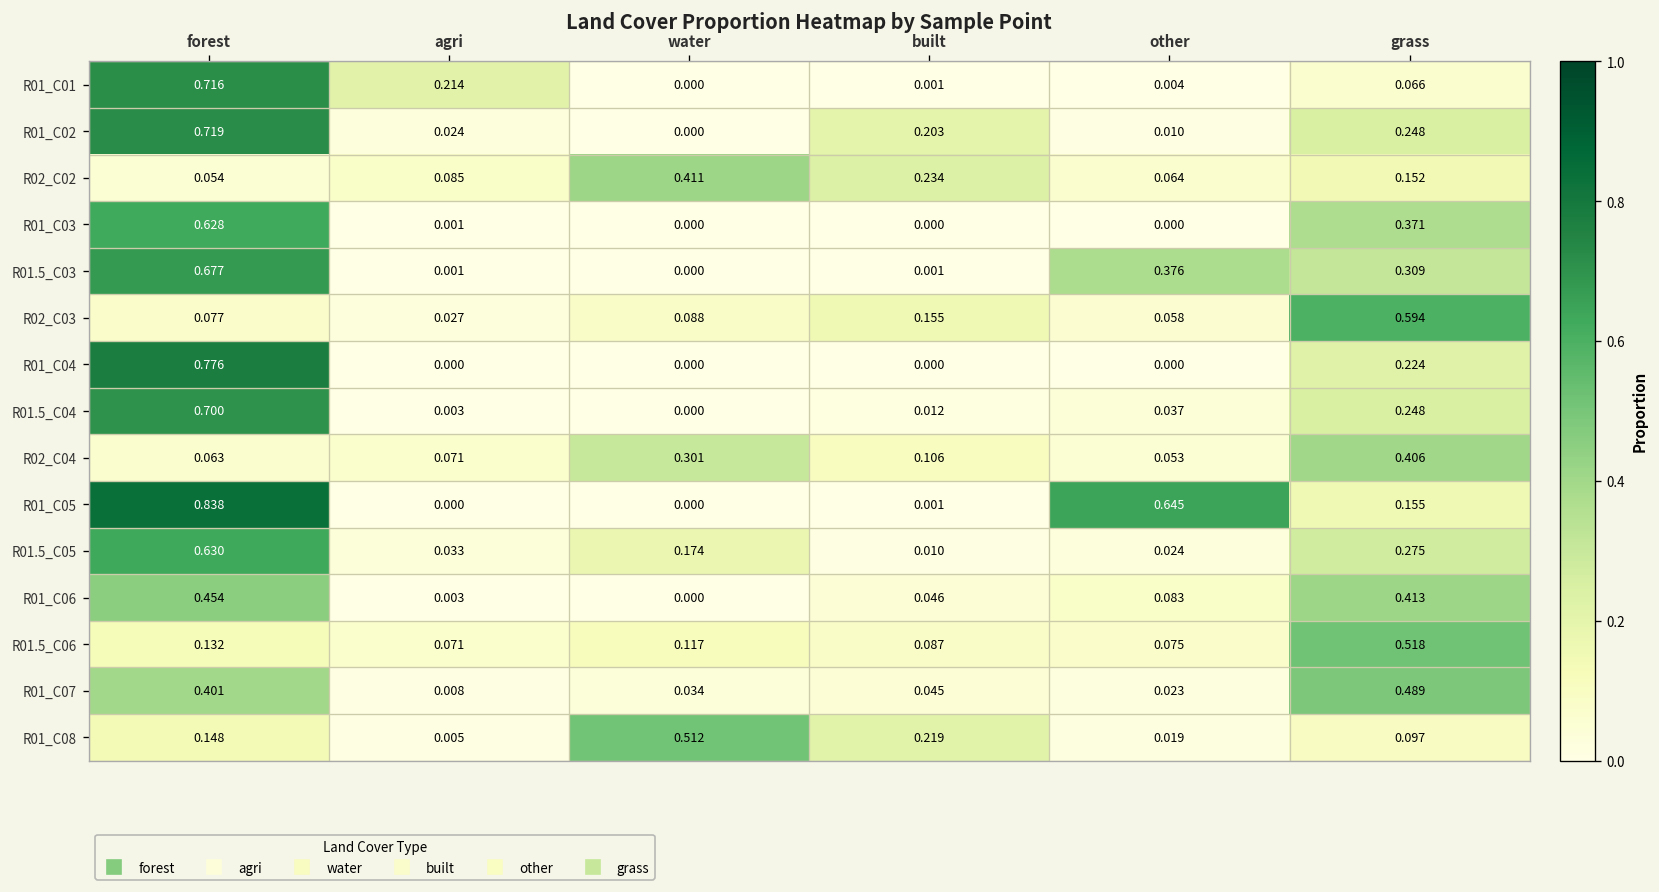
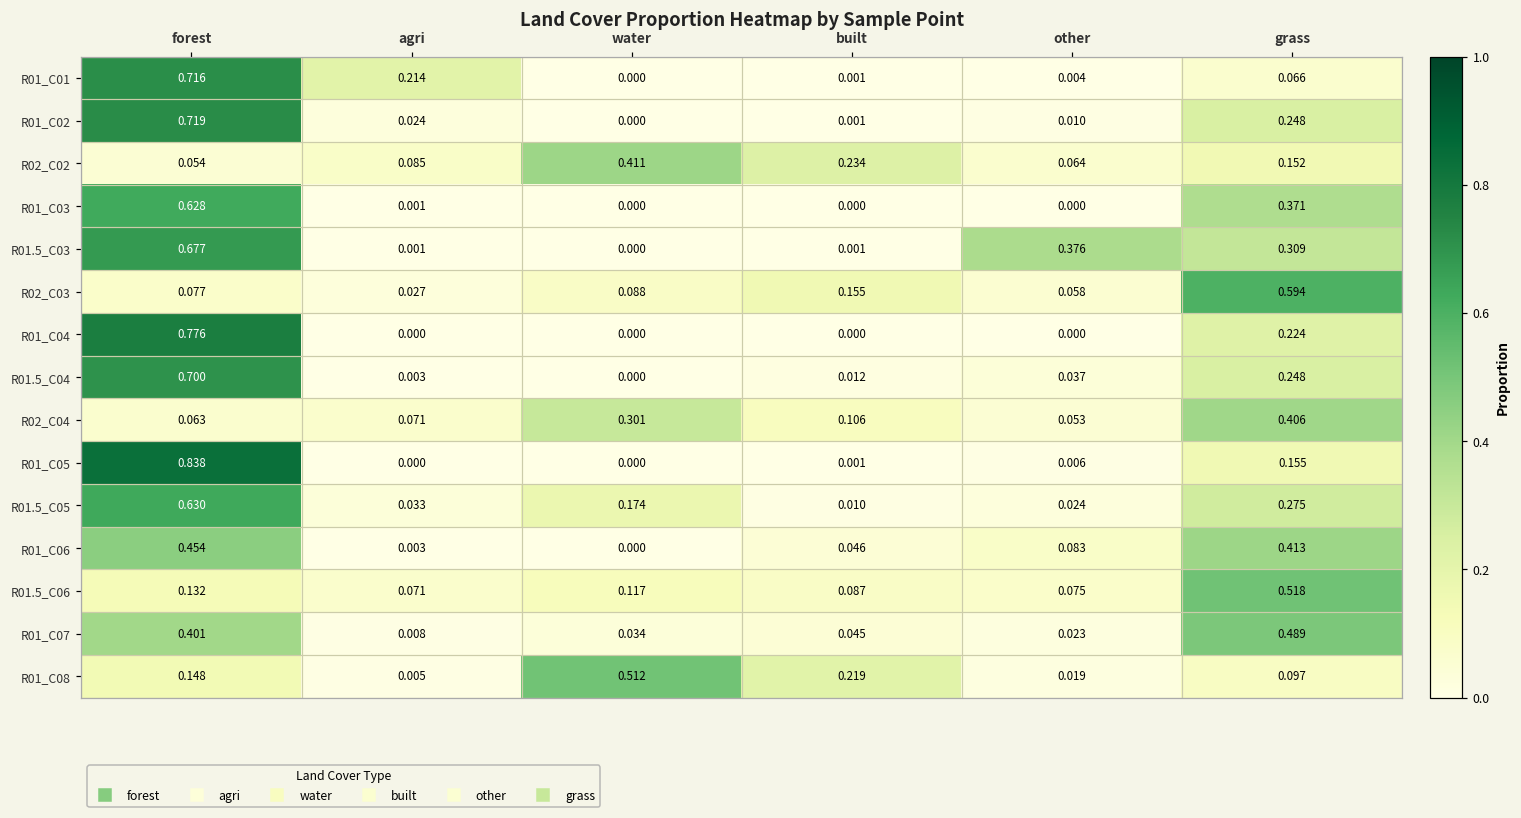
  {
    "R01_C01": {
      "forest": 0.716,
      "agri": 0.214,
      "water": 0.000,
      "built": 0.001,
      "other": 0.004,
      "grass": 0.066
    },
    "R01_C02": {
      "forest": 0.719,
      "agri": 0.024,
      "water": 0.000,
-     "built": 0.203,
+     "built": 0.001,
      "other": 0.010,
      "grass": 0.248
    },
    "R02_C02": {
      "forest": 0.054,
      "agri": 0.085,
      "water": 0.411,
      "built": 0.234,
      "other": 0.064,
      "grass": 0.152
    },
    "R01_C03": {
      "forest": 0.628,
      "agri": 0.001,
      "water": 0.000,
      "built": 0.000,
      "other": 0.000,
      "grass": 0.371
    },
    "R01.5_C03": {
      "forest": 0.677,
      "agri": 0.001,
      "water": 0.000,
      "built": 0.001,
      "other": 0.376,
      "grass": 0.309
    },
    "R02_C03": {
      "forest": 0.077,
      "agri": 0.027,
      "water": 0.088,
      "built": 0.155,
      "other": 0.058,
      "grass": 0.594
    },
    "R01_C04": {
      "forest": 0.776,
      "agri": 0.000,
      "water": 0.000,
      "built": 0.000,
      "other": 0.000,
      "grass": 0.224
    },
    "R01.5_C04": {
      "forest": 0.700,
      "agri": 0.003,
      "water": 0.000,
      "built": 0.012,
      "other": 0.037,
      "grass": 0.248
    },
    "R02_C04": {
      "forest": 0.063,
      "agri": 0.071,
      "water": 0.301,
      "built": 0.106,
      "other": 0.053,
      "grass": 0.406
    },
    "R01_C05": {
      "forest": 0.838,
      "agri": 0.000,
      "water": 0.000,
      "built": 0.001,
-     "other": 0.645,
+     "other": 0.006,
      "grass": 0.155
    },
    "R01.5_C05": {
      "forest": 0.630,
      "agri": 0.033,
      "water": 0.174,
      "built": 0.010,
      "other": 0.024,
      "grass": 0.275
    },
    "R01_C06": {
      "forest": 0.454,
      "agri": 0.003,
      "water": 0.000,
      "built": 0.046,
      "other": 0.083,
      "grass": 0.413
    },
    "R01.5_C06": {
      "forest": 0.132,
      "agri": 0.071,
      "water": 0.117,
      "built": 0.087,
      "other": 0.075,
      "grass": 0.518
    },
    "R01_C07": {
      "forest": 0.401,
      "agri": 0.008,
      "water": 0.034,
      "built": 0.045,
      "other": 0.023,
      "grass": 0.489
    },
    "R01_C08": {
      "forest": 0.148,
      "agri": 0.005,
      "water": 0.512,
      "built": 0.219,
      "other": 0.019,
      "grass": 0.097
    }
  }
